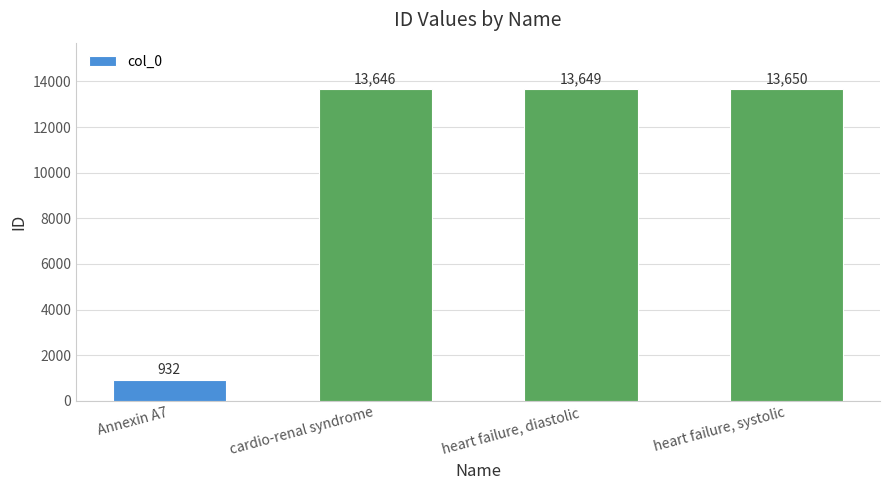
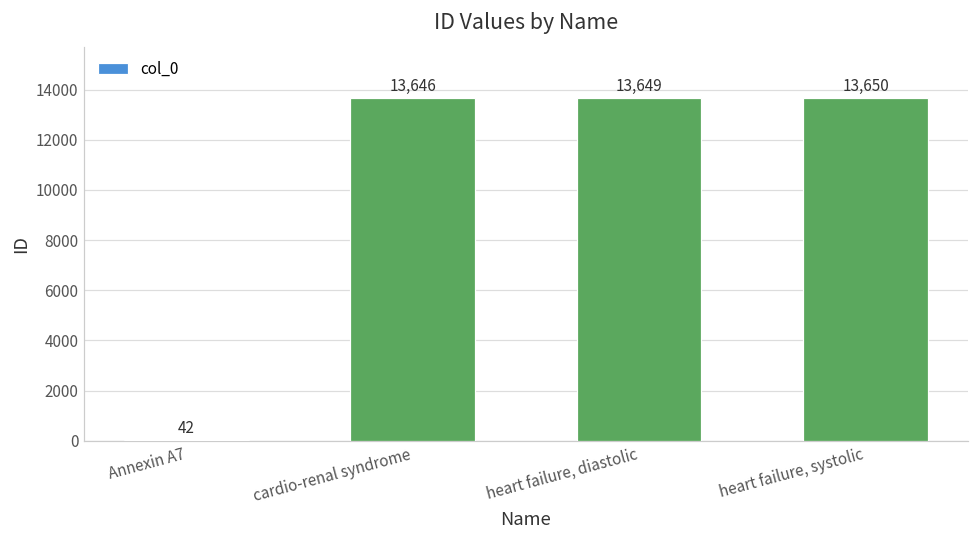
  {
-   "Annexin A7": "932",
+   "Annexin A7": "42",
    "cardio-renal syndrome": "13,646",
    "heart failure, diastolic": "13,649",
    "heart failure, systolic": "13,650"
  }
